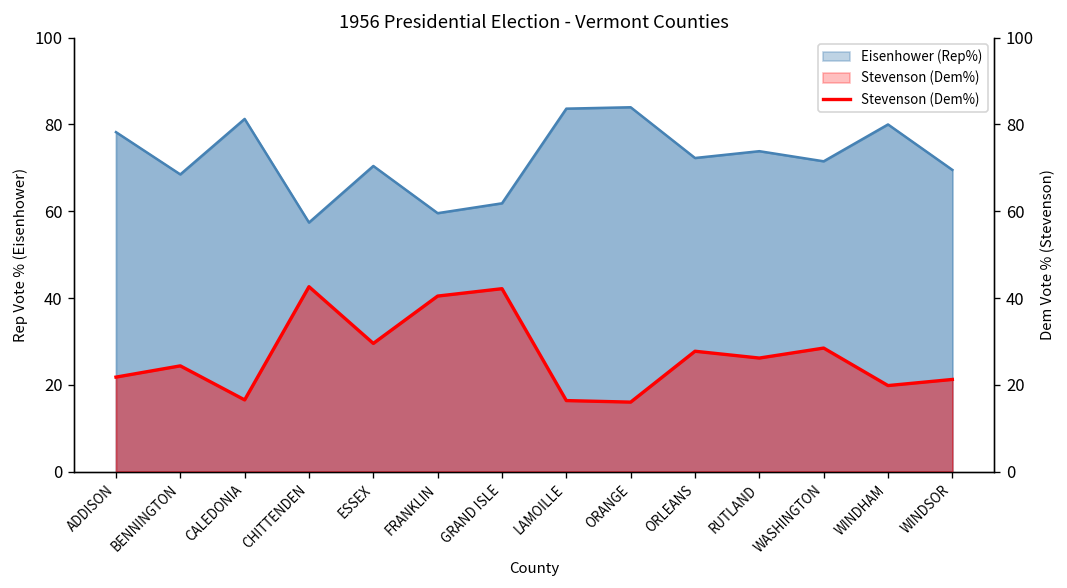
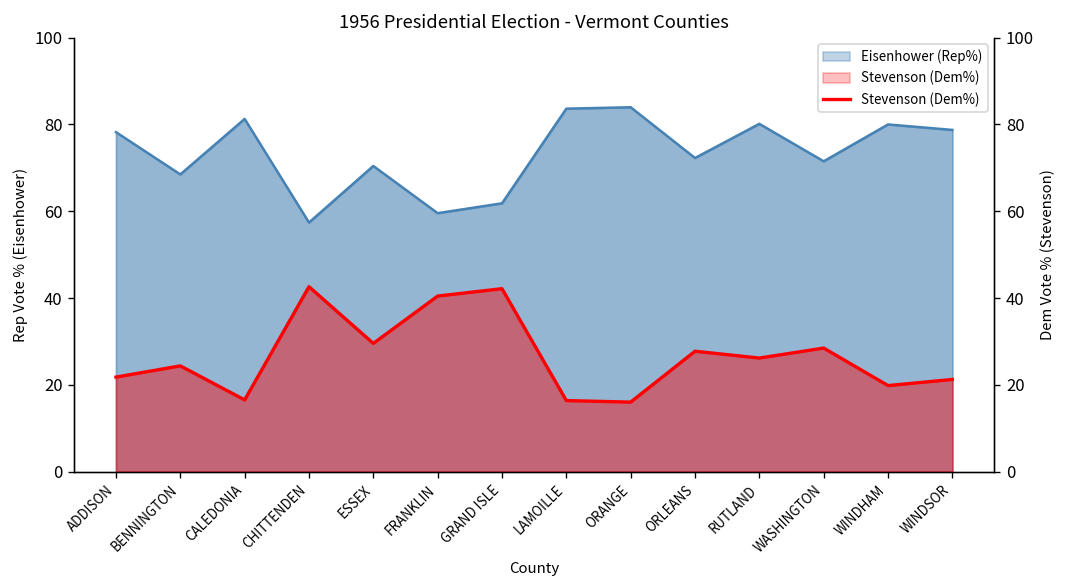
  {
    "Eisenhower (Rep%)": {
      "ADDISON": 78,
      "BENNINGTON": 68,
      "CALEDONIA": 81,
      "CHITTENDEN": 57,
      "ESSEX": 70,
      "FRANKLIN": 60,
      "GRAND ISLE": 62,
      "LAMOILLE": 84,
      "ORANGE": 84,
      "ORLEANS": 72,
-     "RUTLAND": 74,
+     "RUTLAND": 80,
      "WASHINGTON": 72,
      "WINDHAM": 80,
-     "WINDSOR": 70
+     "WINDSOR": 79
    },
    "Stevenson (Dem%)": {
      "ADDISON": 22,
      "BENNINGTON": 24,
      "CALEDONIA": 17,
      "CHITTENDEN": 43,
      "ESSEX": 30,
      "FRANKLIN": 40,
      "GRAND ISLE": 42,
      "LAMOILLE": 16,
      "ORANGE": 16,
      "ORLEANS": 28,
      "RUTLAND": 26,
      "WASHINGTON": 28,
      "WINDHAM": 20,
      "WINDSOR": 21
    }
  }
